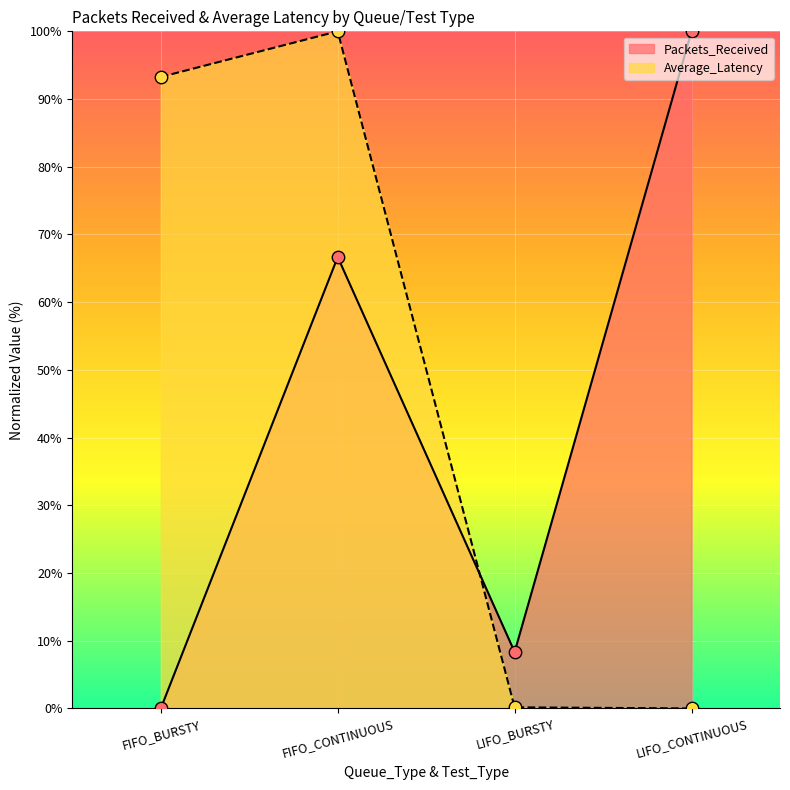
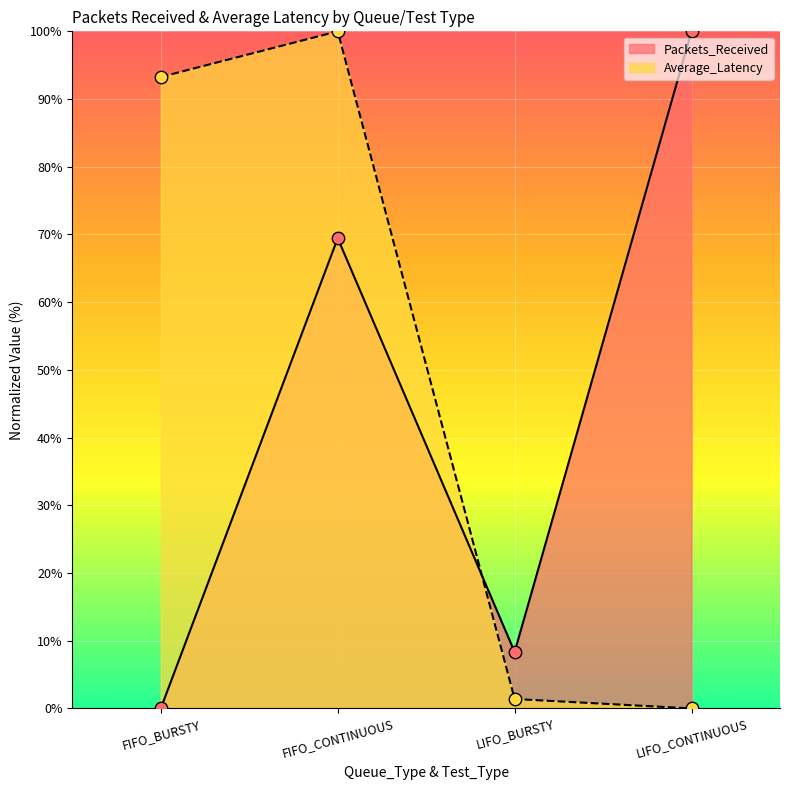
  {
    "Packets_Received": {
      "FIFO_BURSTY": "0%",
-     "FIFO_CONTINUOUS": "67%",
+     "FIFO_CONTINUOUS": "69%",
      "LIFO_BURSTY": "8%",
      "LIFO_CONTINUOUS": "100%"
    },
    "Average_Latency": {
      "FIFO_BURSTY": "93%",
      "FIFO_CONTINUOUS": "100%",
-     "LIFO_BURSTY": "0%",
+     "LIFO_BURSTY": "1%",
      "LIFO_CONTINUOUS": "0%"
    }
  }
